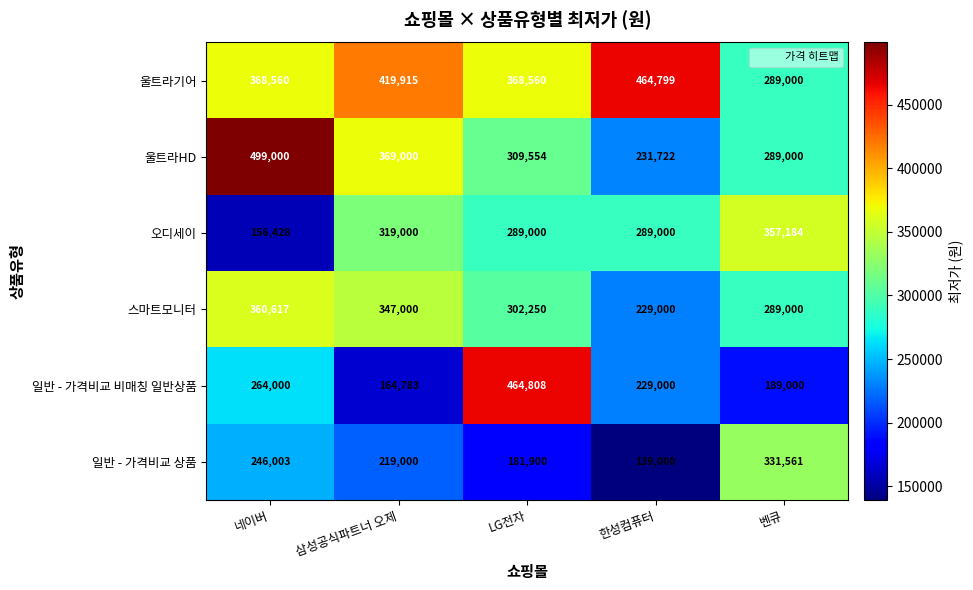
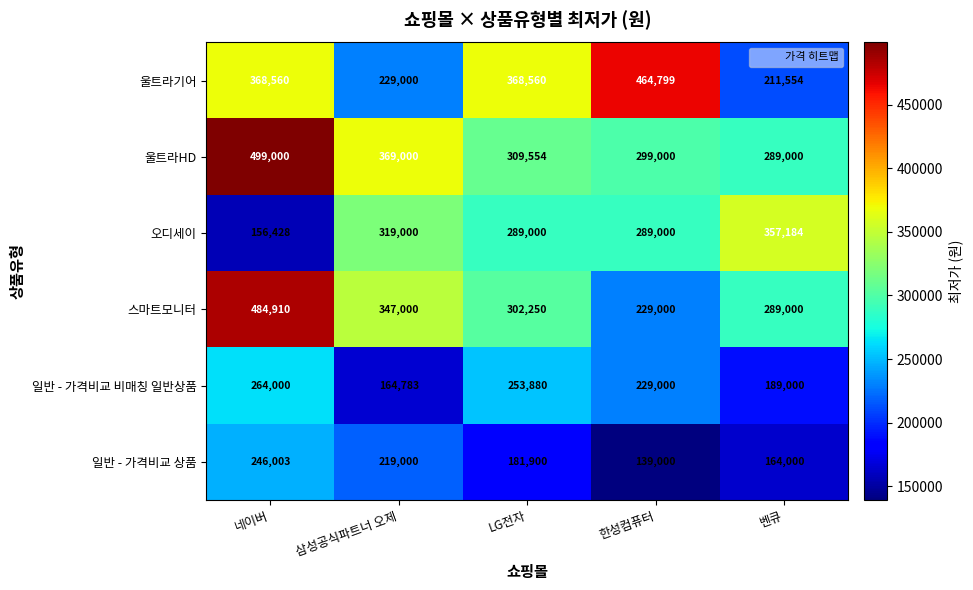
  {
    "울트라기어": {
      "네이버": "368,560",
-     "삼성공식파트너 오제": "419,915",
+     "삼성공식파트너 오제": "229,000",
      "LG전자": "368,560",
      "한성컴퓨터": "464,799",
-     "벤큐": "289,000"
+     "벤큐": "211,554"
    },
    "울트라HD": {
      "네이버": "499,000",
      "삼성공식파트너 오제": "369,000",
      "LG전자": "309,554",
-     "한성컴퓨터": "231,722",
+     "한성컴퓨터": "299,000",
      "벤큐": "289,000"
    },
    "오디세이": {
      "네이버": "156,428",
      "삼성공식파트너 오제": "319,000",
      "LG전자": "289,000",
      "한성컴퓨터": "289,000",
      "벤큐": "357,184"
    },
    "스마트모니터": {
-     "네이버": "360,617",
+     "네이버": "484,910",
      "삼성공식파트너 오제": "347,000",
      "LG전자": "302,250",
      "한성컴퓨터": "229,000",
      "벤큐": "289,000"
    },
    "일반 - 가격비교 비매칭 일반상품": {
      "네이버": "264,000",
      "삼성공식파트너 오제": "164,783",
-     "LG전자": "464,808",
+     "LG전자": "253,880",
      "한성컴퓨터": "229,000",
      "벤큐": "189,000"
    },
    "일반 - 가격비교 상품": {
      "네이버": "246,003",
      "삼성공식파트너 오제": "219,000",
      "LG전자": "181,900",
      "한성컴퓨터": "139,000",
-     "벤큐": "331,561"
+     "벤큐": "164,000"
    }
  }
